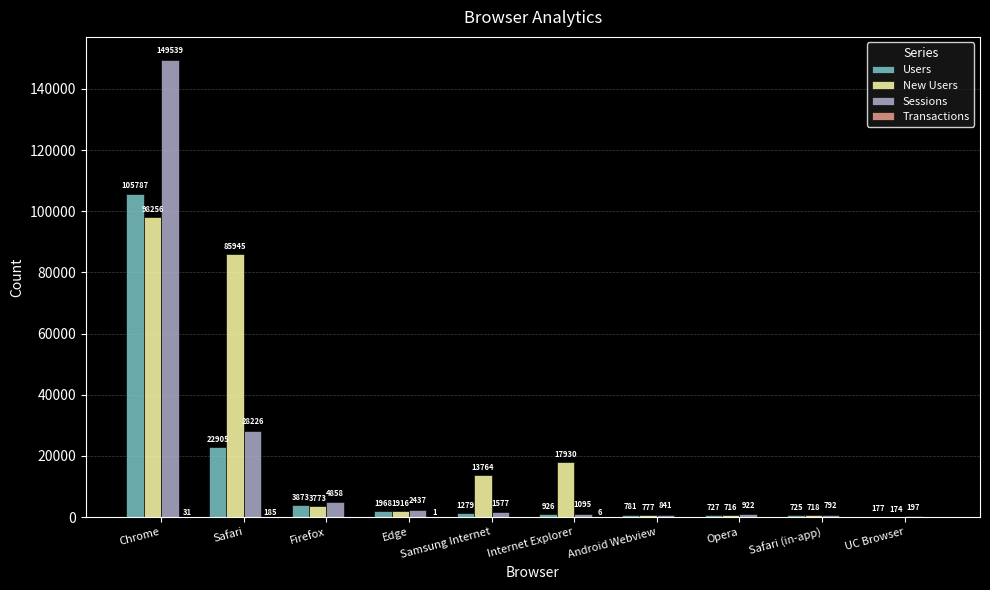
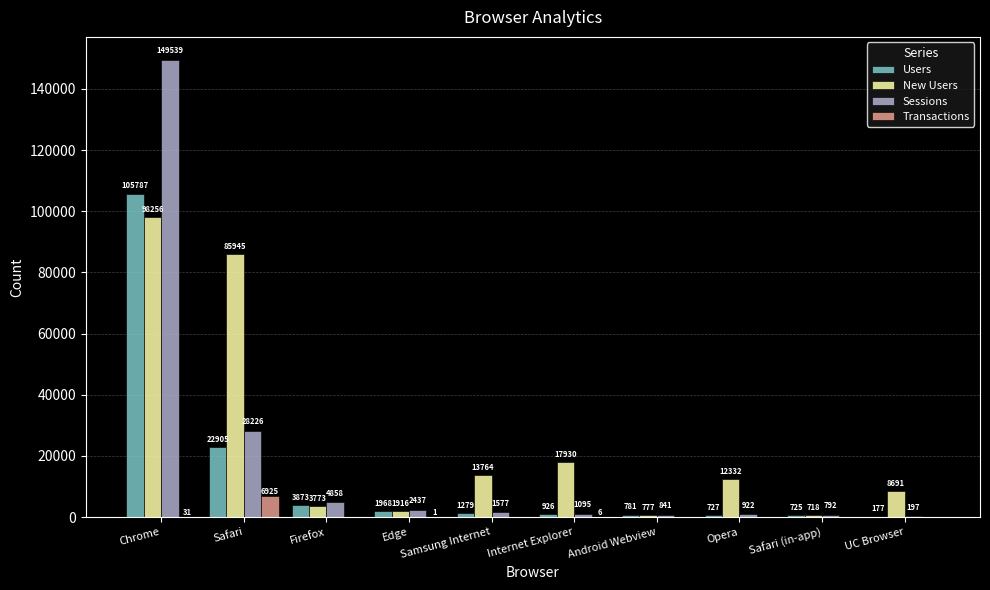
  {
    "New Users": {
      "Chrome": 98256,
      "Safari": 85945,
      "Firefox": 3773,
      "Edge": 1916,
      "Samsung Internet": 13764,
      "Internet Explorer": 17930,
      "Android Webview": 777,
-     "Opera": 716,
+     "Opera": 12332,
      "Safari (in-app)": 718,
-     "UC Browser": 174
+     "UC Browser": 8691
    },
    "Transactions": {
      "Chrome": 31,
-     "Safari": 185,
+     "Safari": 6925,
      "Edge": 1,
      "Internet Explorer": 6
    }
  }
